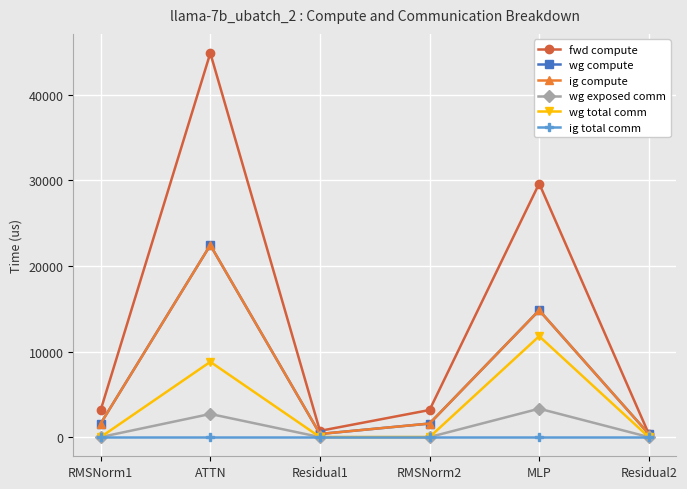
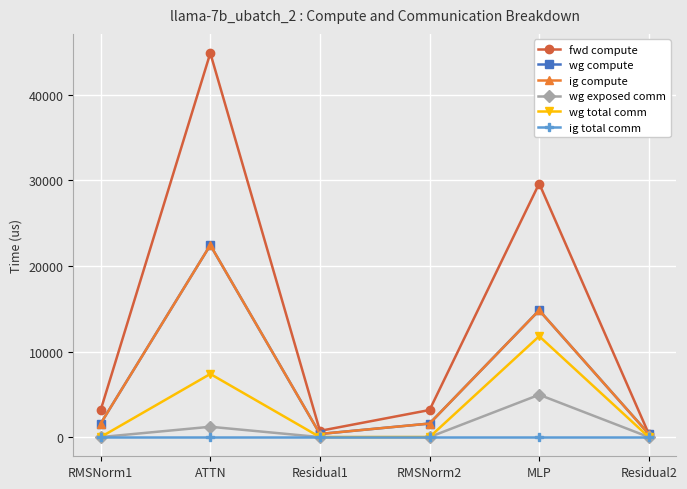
  {
    "wg exposed comm": {
-     "ATTN": 3000,
-     "MLP": 3000
+     "ATTN": 1000,
+     "MLP": 5000
    },
    "wg total comm": {
-     "ATTN": 9000,
+     "ATTN": 7000,
      "MLP": 12000
    },
    "ig total comm": {
      "ATTN": 0,
      "MLP": 0
    }
  }
